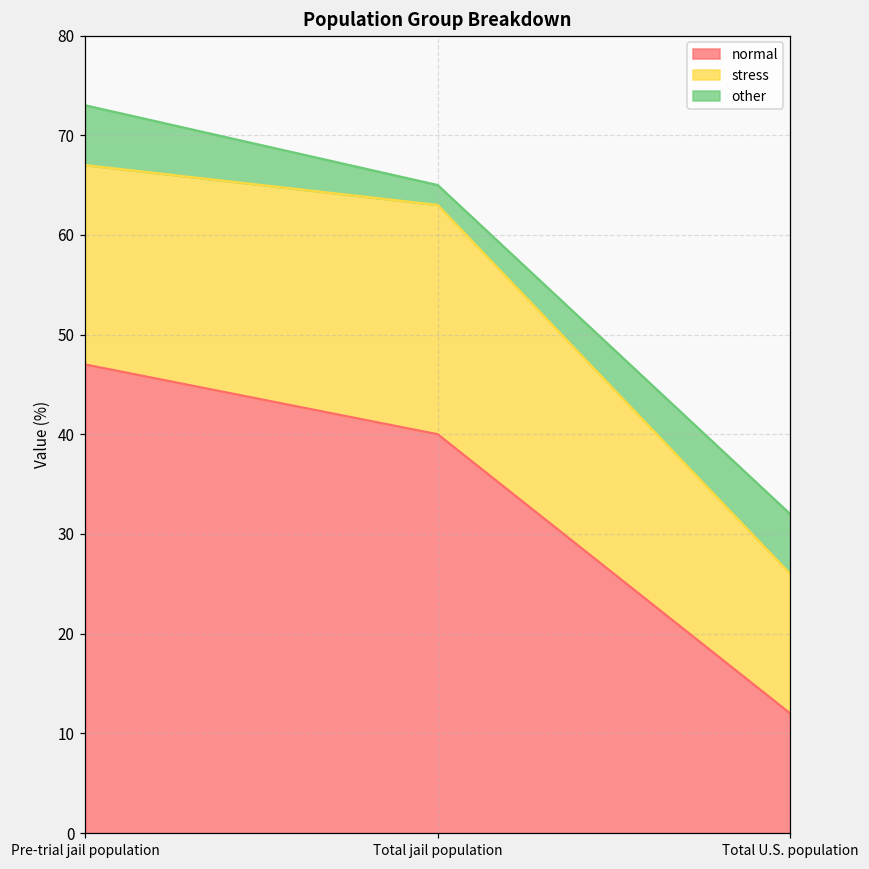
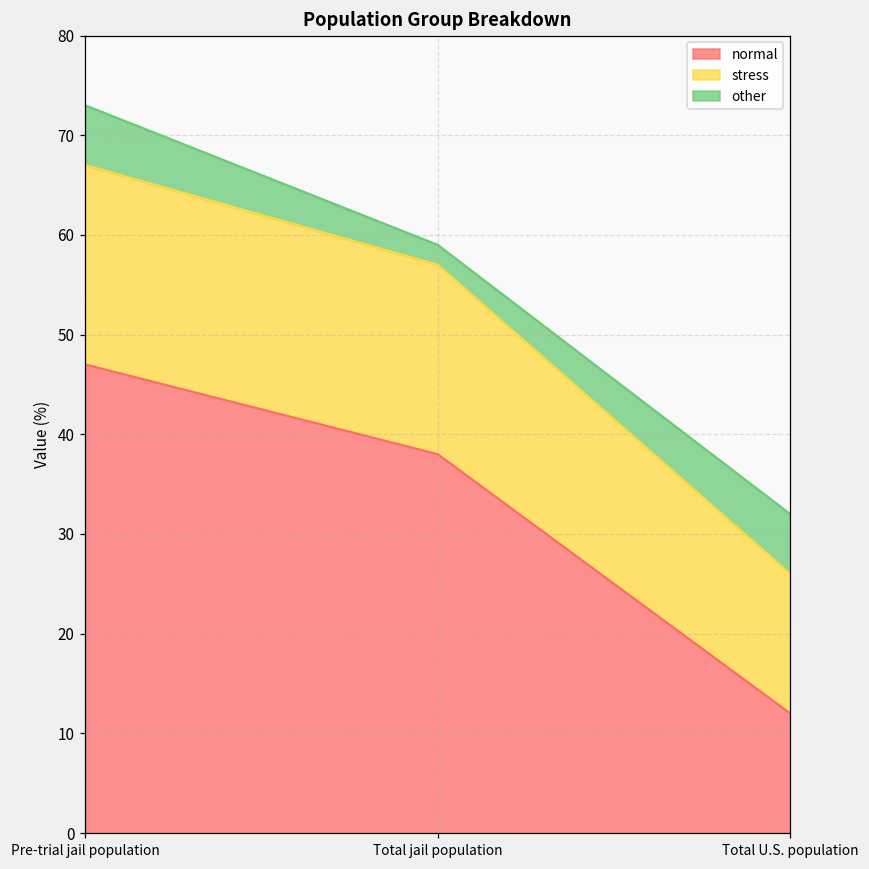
  {
    "normal": {
      "Pre-trial jail population": 47,
-     "Total jail population": 40,
+     "Total jail population": 38,
      "Total U.S. population": 12
    },
    "stress": {
      "Pre-trial jail population": 20,
-     "Total jail population": 23,
+     "Total jail population": 19,
      "Total U.S. population": 14
    },
    "other": {
      "Pre-trial jail population": 6,
      "Total jail population": 2,
      "Total U.S. population": 6
    }
  }
